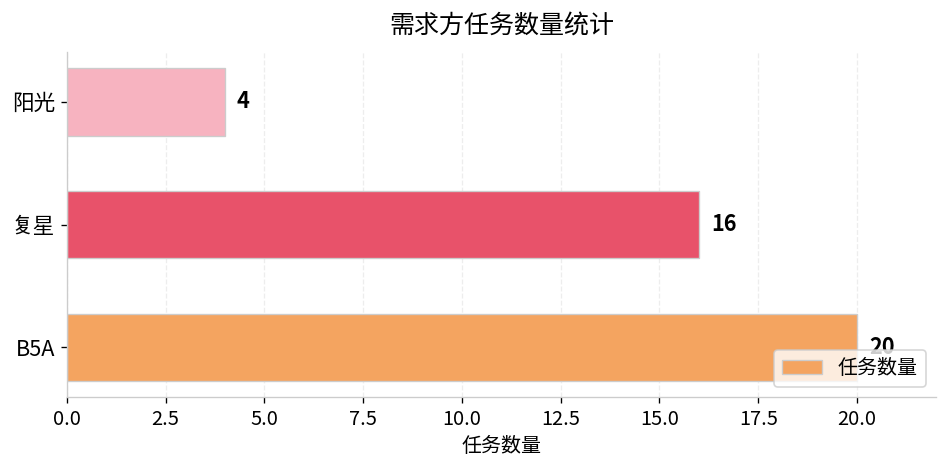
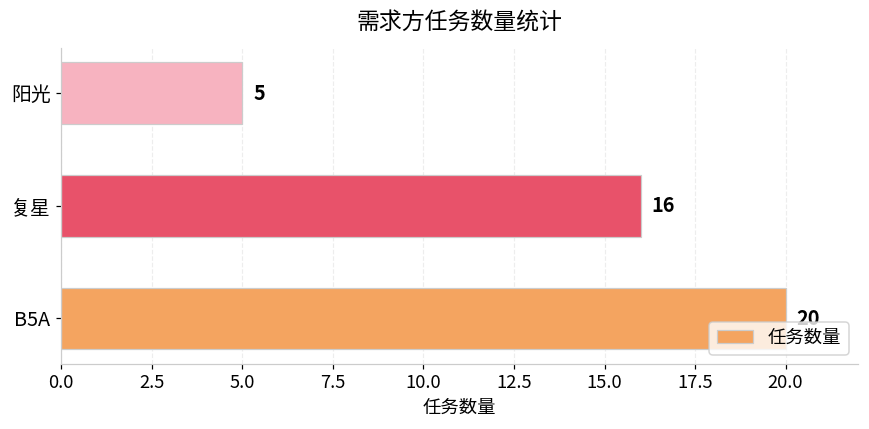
  {
-   "阳光": 4,
+   "阳光": 5,
    "复星": 16
  }
